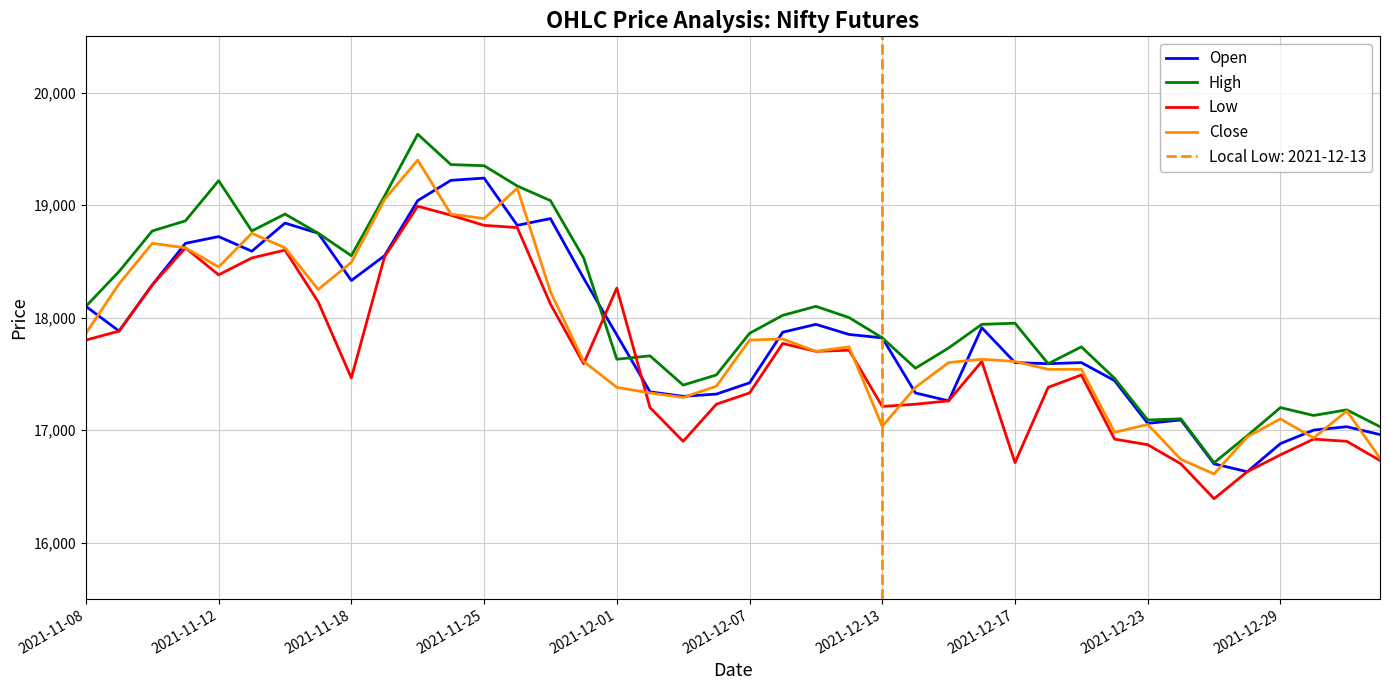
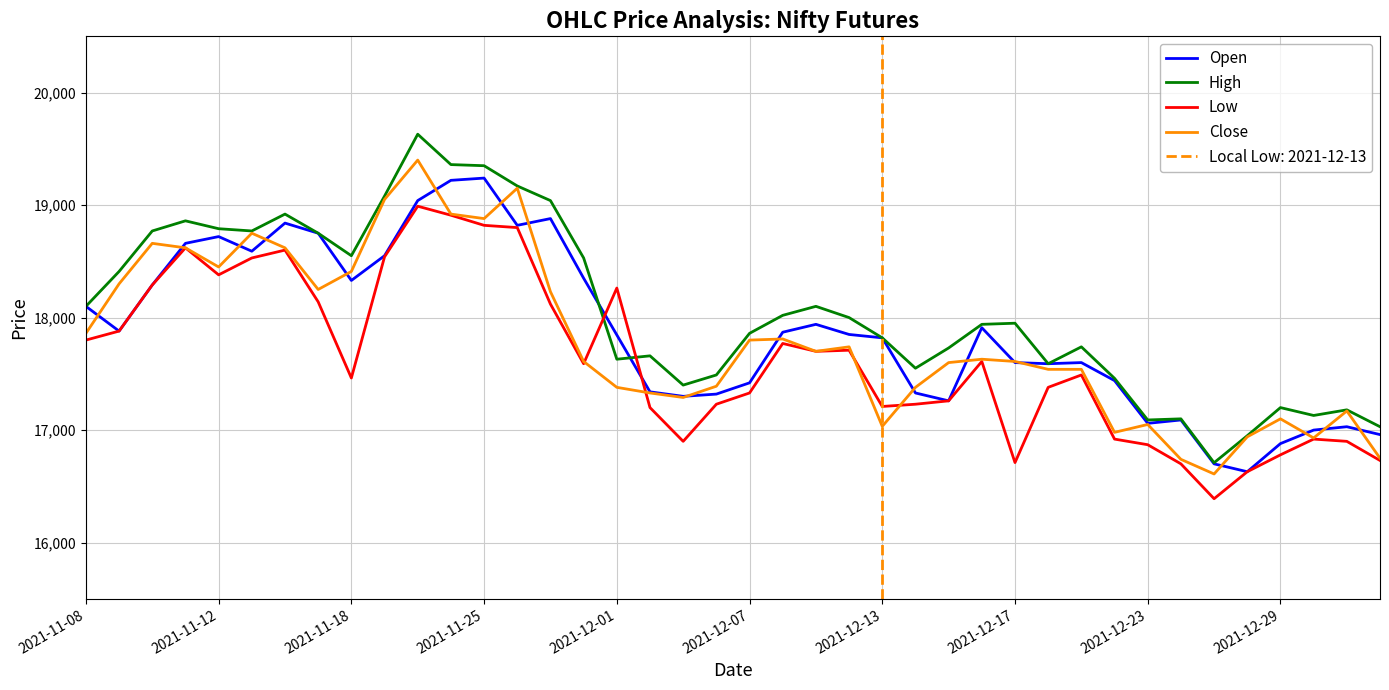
  {
    "Open": {
      "2021-11-12": "18,720",
      "2021-11-18": "18,330",
      "2021-11-25": "19,240",
      "2021-12-01": "17,850",
      "2021-12-07": "17,420",
      "2021-12-29": "16,880"
    },
    "High": {
-     "2021-11-12": "19,220",
+     "2021-11-12": "18,790",
      "2021-11-18": "18,550",
      "2021-11-25": "19,350",
      "2021-12-01": "17,630",
      "2021-12-07": "17,860",
      "2021-12-17": "17,950",
      "2021-12-23": "17,090",
      "2021-12-29": "17,200"
    },
    "Low": {
      "2021-11-08": "17,800",
      "2021-11-12": "18,380",
      "2021-11-18": "17,460",
      "2021-11-25": "18,820",
      "2021-12-01": "18,260",
      "2021-12-07": "17,330",
      "2021-12-13": "17,210",
      "2021-12-17": "16,710",
      "2021-12-23": "16,870",
      "2021-12-29": "16,780"
    },
    "Close": {
      "2021-11-08": "17,860",
      "2021-11-12": "18,450",
-     "2021-11-18": "18,490",
+     "2021-11-18": "18,410",
      "2021-11-25": "18,880",
      "2021-12-01": "17,380",
      "2021-12-07": "17,800",
      "2021-12-13": "17,030",
      "2021-12-29": "17,100"
    }
  }
